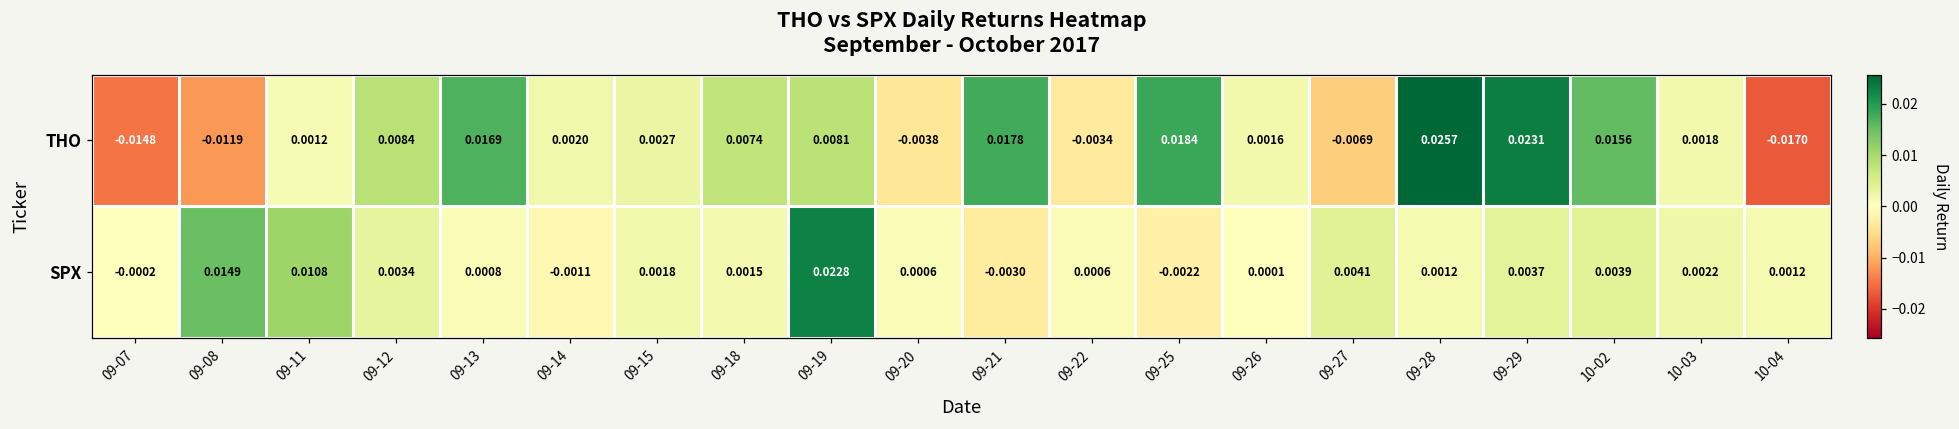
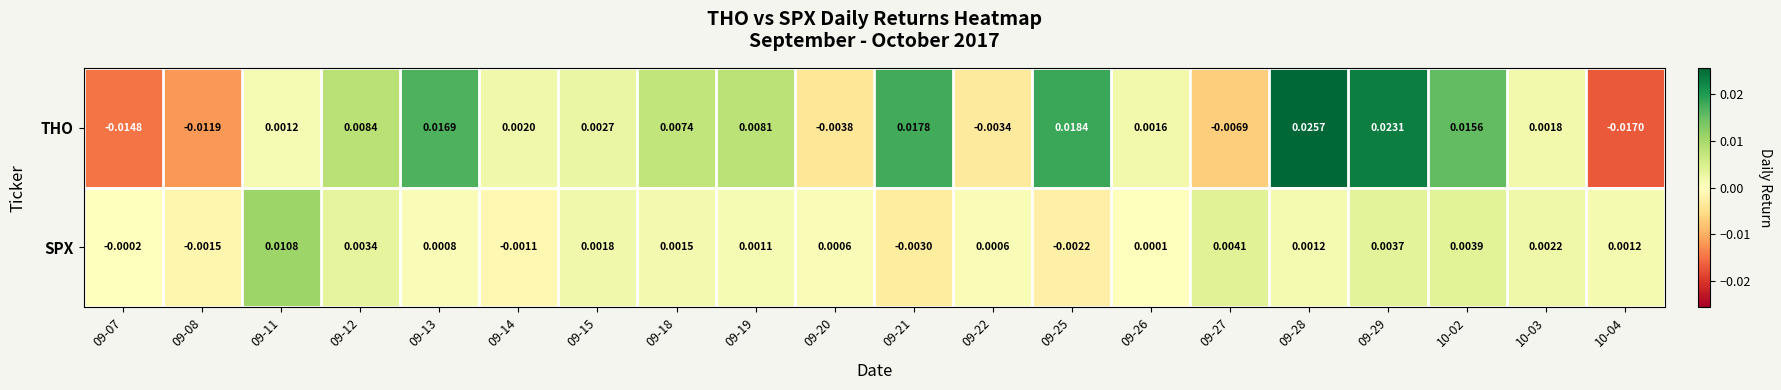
  {
    "THO": {
      "09-07": -0.0148,
      "09-08": -0.0119,
      "09-11": 0.0012,
      "09-12": 0.0084,
      "09-13": 0.0169,
      "09-14": 0.0020,
      "09-15": 0.0027,
      "09-18": 0.0074,
      "09-19": 0.0081,
      "09-20": -0.0038,
      "09-21": 0.0178,
      "09-22": -0.0034,
      "09-25": 0.0184,
      "09-26": 0.0016,
      "09-27": -0.0069,
      "09-28": 0.0257,
      "09-29": 0.0231,
      "10-02": 0.0156,
      "10-03": 0.0018,
      "10-04": -0.0170
    },
    "SPX": {
      "09-07": -0.0002,
-     "09-08": 0.0149,
+     "09-08": -0.0015,
      "09-11": 0.0108,
      "09-12": 0.0034,
      "09-13": 0.0008,
      "09-14": -0.0011,
      "09-15": 0.0018,
      "09-18": 0.0015,
-     "09-19": 0.0228,
+     "09-19": 0.0011,
      "09-20": 0.0006,
      "09-21": -0.0030,
      "09-22": 0.0006,
      "09-25": -0.0022,
      "09-26": 0.0001,
      "09-27": 0.0041,
      "09-28": 0.0012,
      "09-29": 0.0037,
      "10-02": 0.0039,
      "10-03": 0.0022,
      "10-04": 0.0012
    }
  }
